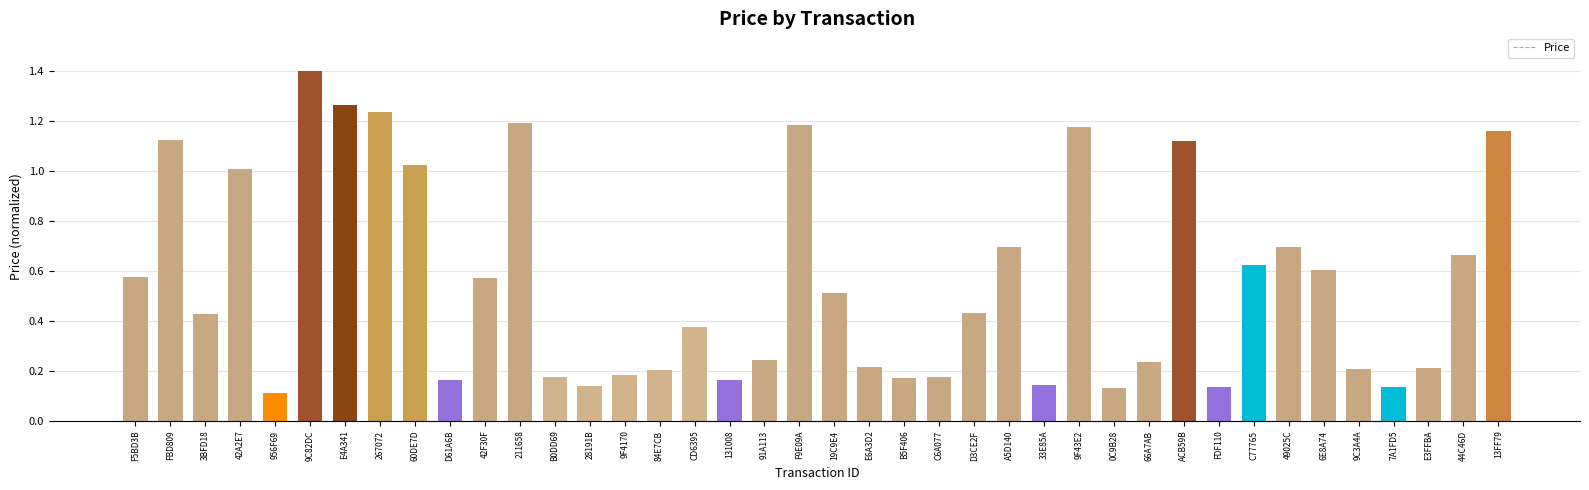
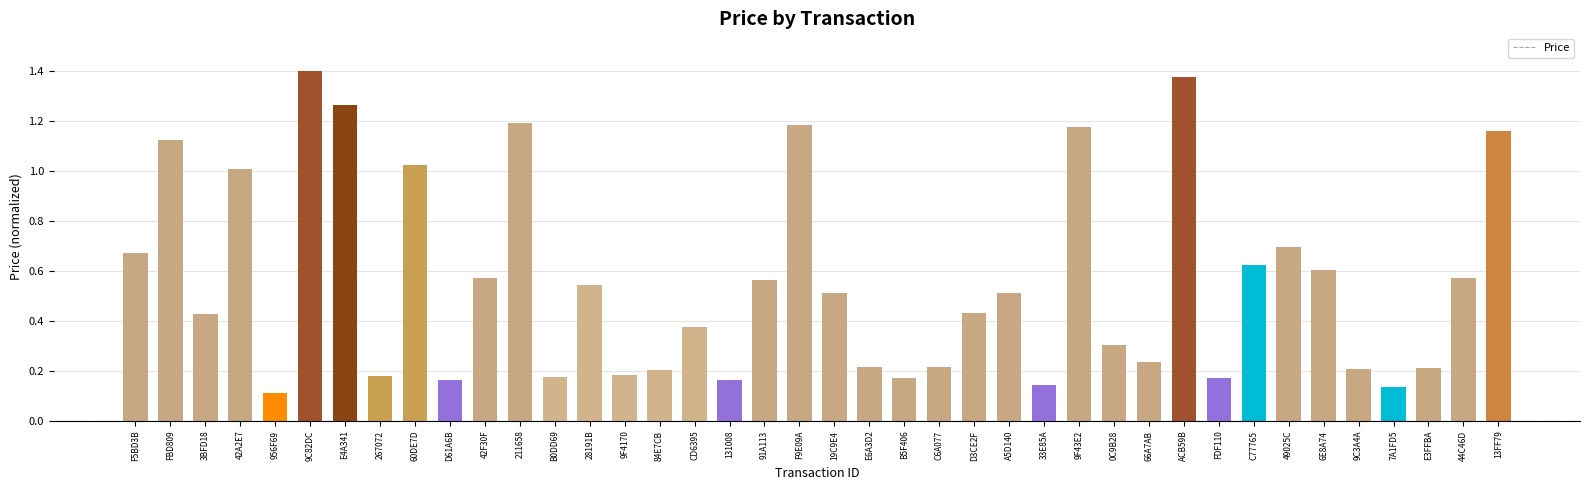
  {
-   "F5BD3B": 0.58,
+   "F5BD3B": 0.67,
    "FBD809": 1.12,
    "3BFD18": 0.43,
    "42A2E7": 1.01,
    "956F69": 0.11,
    "9C82DC": 1.40,
    "E4A341": 1.26,
-   "267072": 1.24,
+   "267072": 0.18,
    "60DE7D": 1.02,
    "D61A6B": 0.16,
    "42F30F": 0.57,
    "211658": 1.19,
    "B0DD69": 0.18,
-   "28191B": 0.14,
+   "28191B": 0.54,
    "9F4170": 0.18,
    "84E7CB": 0.20,
    "CD6395": 0.37,
    "131008": 0.16,
-   "91A113": 0.24,
+   "91A113": 0.56,
    "F9E09A": 1.18,
    "19C9E4": 0.51,
    "E6A3D2": 0.22,
    "B5F406": 0.17,
-   "C6A077": 0.18,
+   "C6A077": 0.21,
    "D3CE2F": 0.43,
-   "A5D140": 0.70,
+   "A5D140": 0.51,
    "33E85A": 0.15,
    "9F43E2": 1.18,
-   "0C9B28": 0.13,
+   "0C9B28": 0.30,
    "66A7AB": 0.24,
-   "ACB59B": 1.12,
-   "FDF110": 0.14,
+   "ACB59B": 1.38,
+   "FDF110": 0.17,
    "C77765": 0.62,
    "49025C": 0.69,
    "6E8A74": 0.61,
    "9C3A4A": 0.21,
    "7A1FD5": 0.14,
    "E3FFBA": 0.21,
-   "44C46D": 0.66,
+   "44C46D": 0.57,
    "13FF79": 1.16
  }
